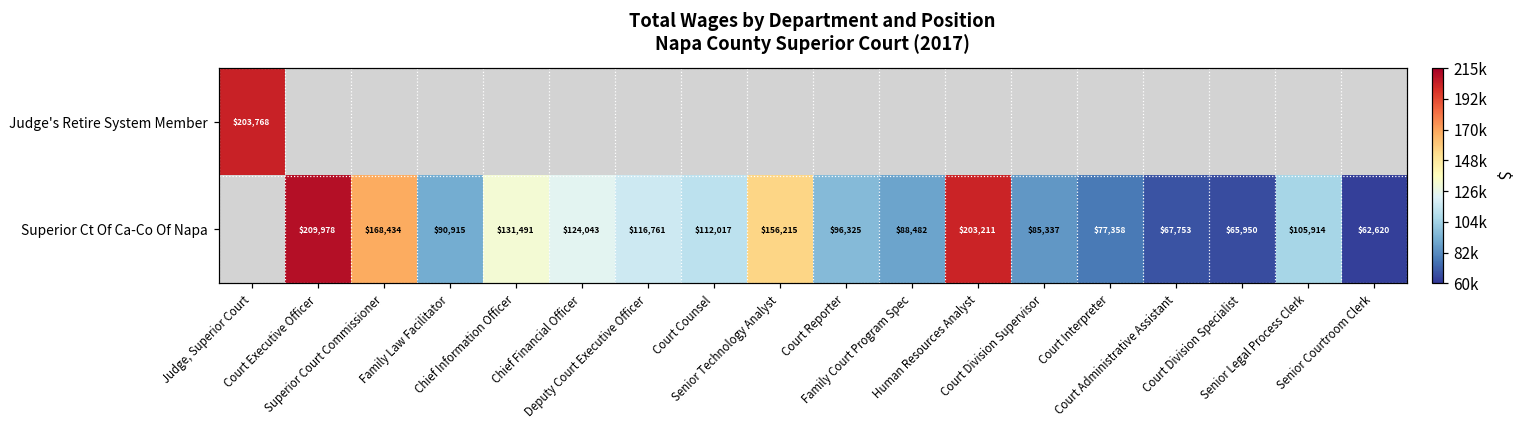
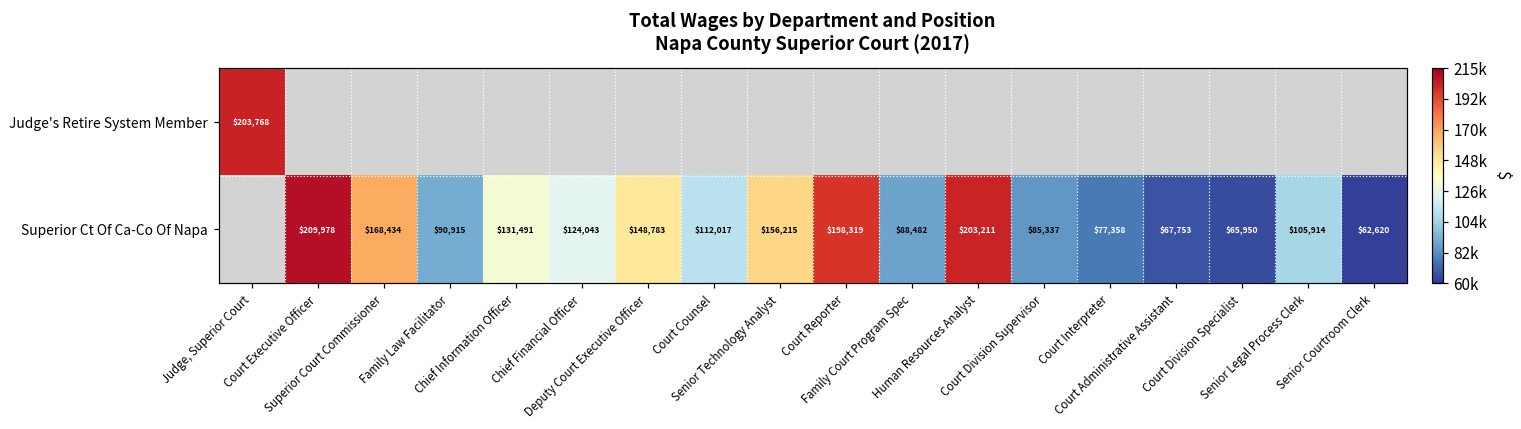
  {
    "Judge's Retire System Member": {
      "Judge, Superior Court": "$203,768"
    },
    "Superior Ct Of Ca-Co Of Napa": {
      "Court Executive Officer": "$209,978",
      "Superior Court Commissioner": "$168,434",
      "Family Law Facilitator": "$90,915",
      "Chief Information Officer": "$131,491",
      "Chief Financial Officer": "$124,043",
-     "Deputy Court Executive Officer": "$116,761",
+     "Deputy Court Executive Officer": "$148,783",
      "Court Counsel": "$112,017",
      "Senior Technology Analyst": "$156,215",
-     "Court Reporter": "$96,325",
+     "Court Reporter": "$198,319",
      "Family Court Program Spec": "$88,482",
      "Human Resources Analyst": "$203,211",
      "Court Division Supervisor": "$85,337",
      "Court Interpreter": "$77,358",
      "Court Administrative Assistant": "$67,753",
      "Court Division Specialist": "$65,950",
      "Senior Legal Process Clerk": "$105,914",
      "Senior Courtroom Clerk": "$62,620"
    }
  }
